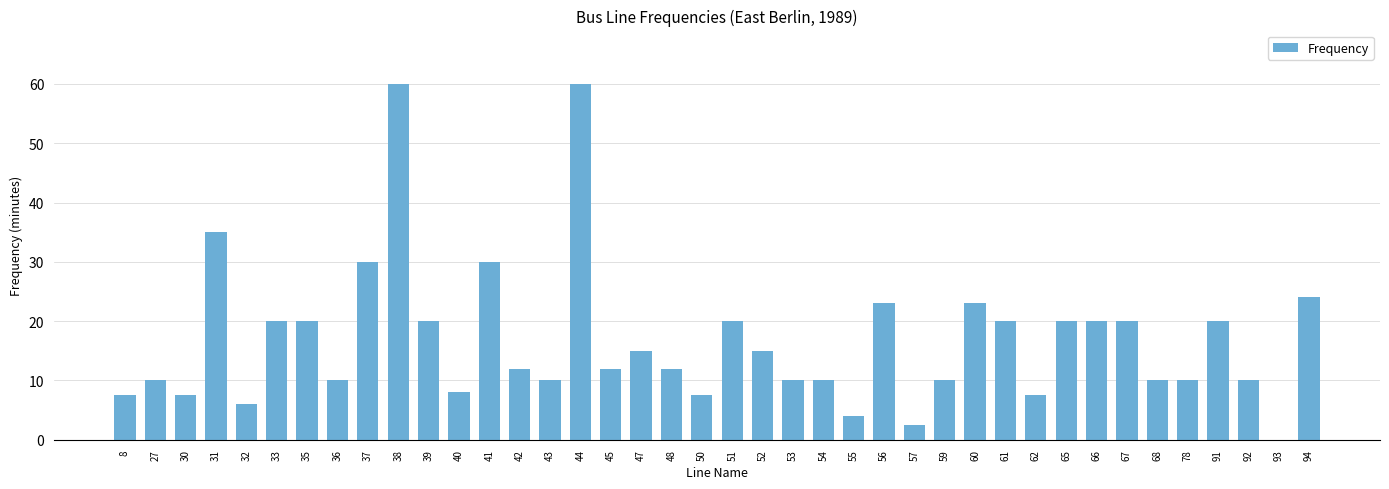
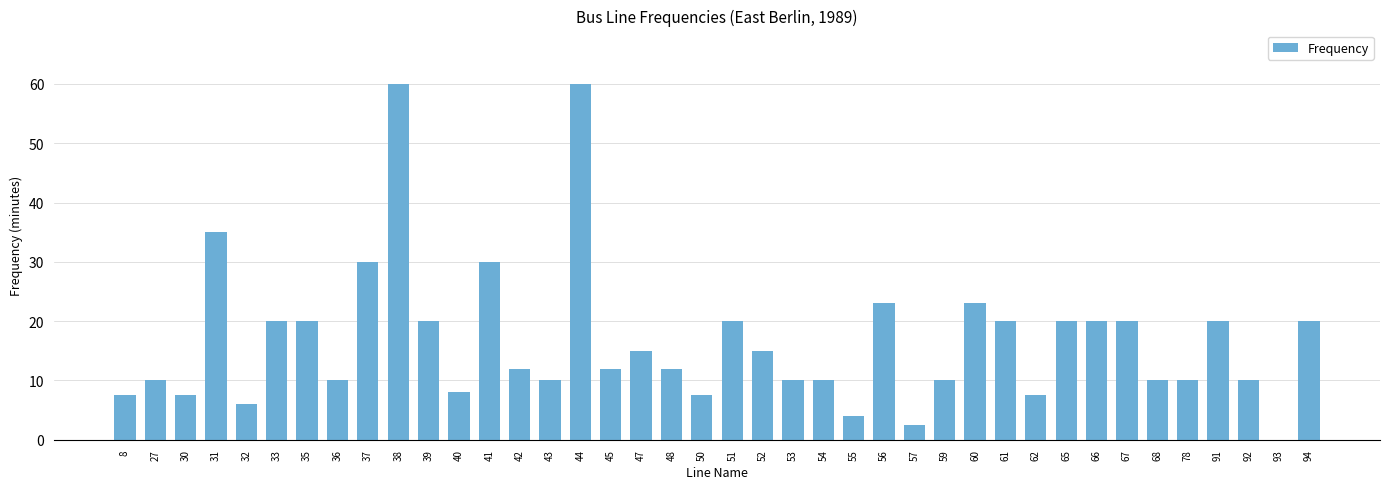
  {
    "8": 8,
    "27": 10,
    "30": 8,
    "31": 35,
    "32": 6,
    "33": 20,
    "35": 20,
    "36": 10,
    "37": 30,
    "38": 60,
    "39": 20,
    "40": 8,
    "41": 30,
    "42": 12,
    "43": 10,
    "44": 60,
    "45": 12,
    "47": 15,
    "48": 12,
    "50": 8,
    "51": 20,
    "52": 15,
    "53": 10,
    "54": 10,
    "55": 4,
    "56": 23,
    "57": 3,
    "59": 10,
    "60": 23,
    "61": 20,
    "62": 8,
    "65": 20,
    "66": 20,
    "67": 20,
    "68": 10,
    "78": 10,
    "91": 20,
    "92": 10,
    "93": 0,
-   "94": 24
+   "94": 20
  }
